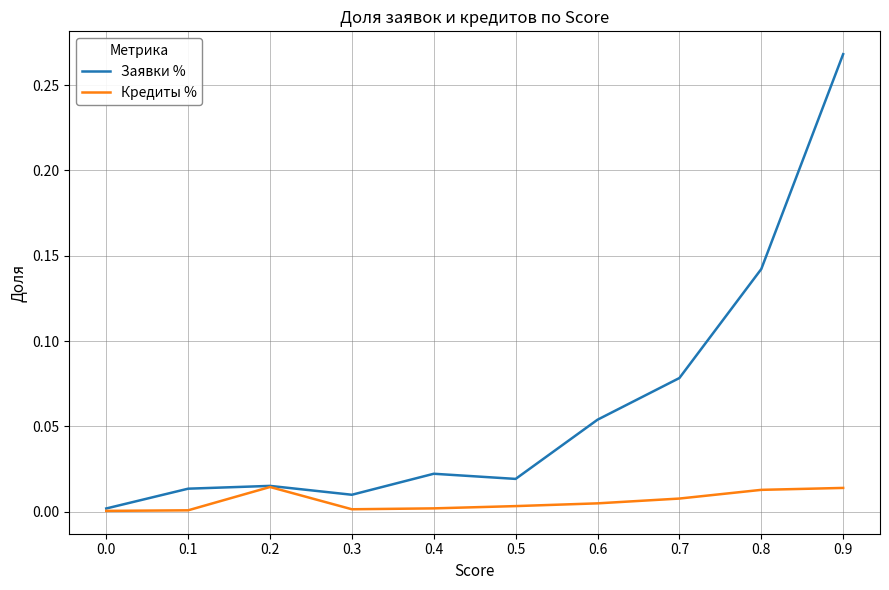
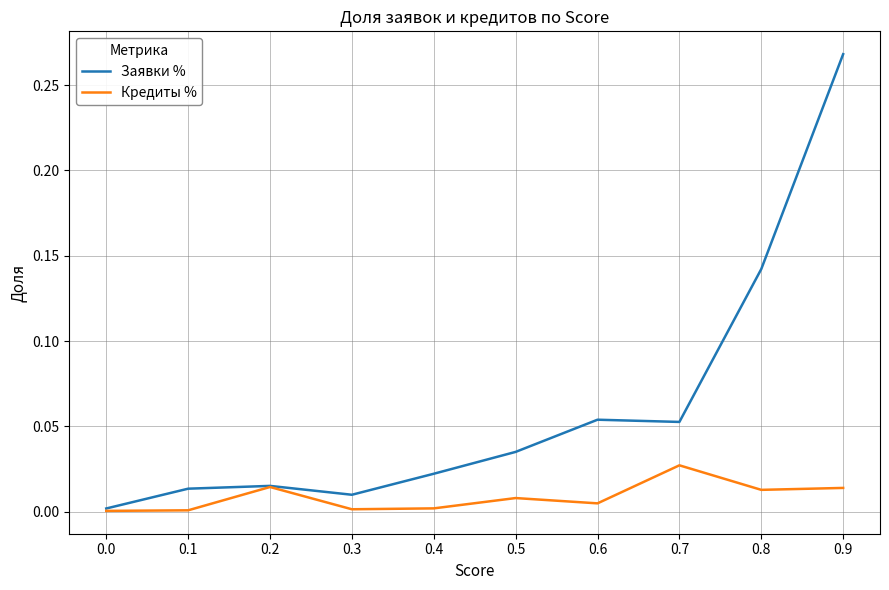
  {
    "Заявки %": {
      "0.1": 0.013,
      "0.3": 0.010,
      "0.4": 0.022,
-     "0.5": 0.019,
+     "0.5": 0.035,
      "0.6": 0.054,
-     "0.7": 0.078,
+     "0.7": 0.053,
      "0.8": 0.142,
      "0.9": 0.268
    },
    "Кредиты %": {
      "0.1": 0.001,
      "0.3": 0.001,
      "0.4": 0.002,
-     "0.5": 0.003,
+     "0.5": 0.008,
      "0.6": 0.005,
-     "0.7": 0.008,
+     "0.7": 0.027,
      "0.8": 0.013,
      "0.9": 0.014
    }
  }
